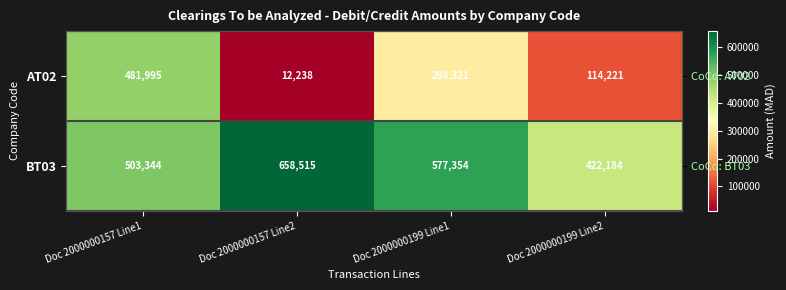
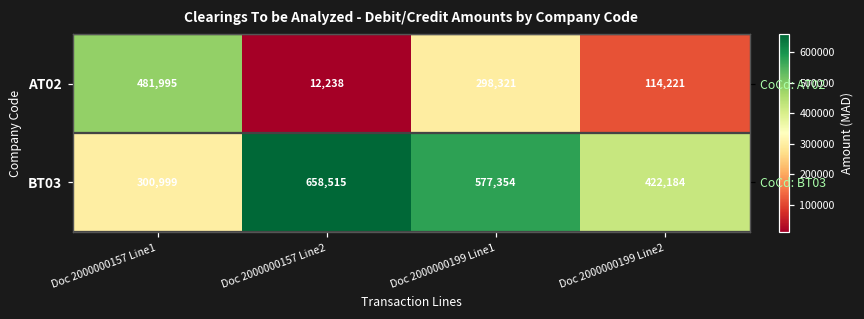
  {
    "AT02": {
      "Doc 2000000157 Line1": "481,995",
      "Doc 2000000157 Line2": "12,238",
      "Doc 2000000199 Line1": "298,321",
      "Doc 2000000199 Line2": "114,221"
    },
    "BT03": {
-     "Doc 2000000157 Line1": "503,344",
+     "Doc 2000000157 Line1": "300,999",
      "Doc 2000000157 Line2": "658,515",
      "Doc 2000000199 Line1": "577,354",
      "Doc 2000000199 Line2": "422,184"
    }
  }
